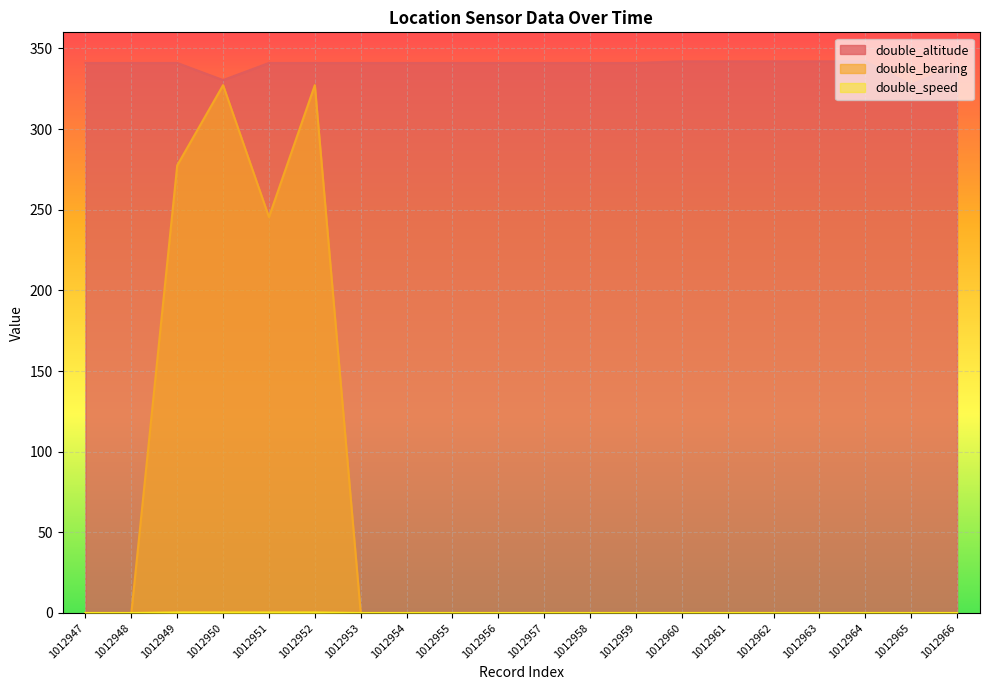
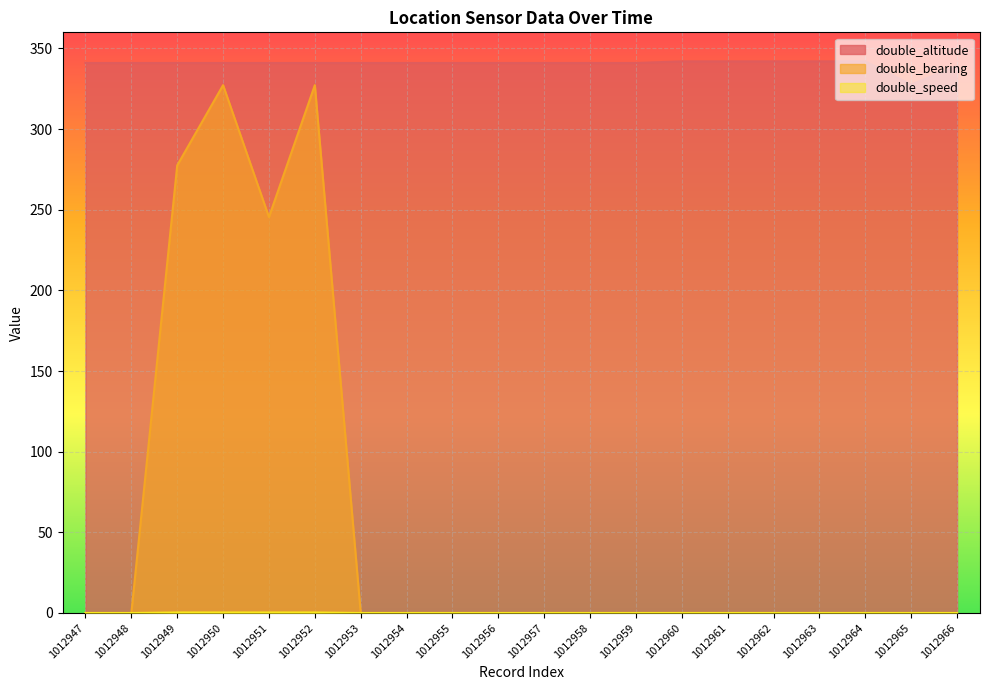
  {
    "double_altitude": {
      "1012947": 341,
      "1012948": 341,
      "1012949": 341,
-     "1012950": 330,
+     "1012950": 341,
      "1012951": 341,
      "1012952": 341,
      "1012953": 341,
      "1012954": 341,
      "1012955": 341,
      "1012956": 341,
      "1012957": 341,
      "1012958": 341,
      "1012959": 341,
      "1012960": 342,
      "1012961": 342,
      "1012962": 342,
      "1012963": 342
    },
    "double_bearing": {
      "1012949": 278,
      "1012950": 327,
      "1012951": 245,
      "1012952": 327
    },
    "double_speed": {
      "1012949": 0,
      "1012950": 0,
      "1012951": 0,
      "1012952": 0
    }
  }
